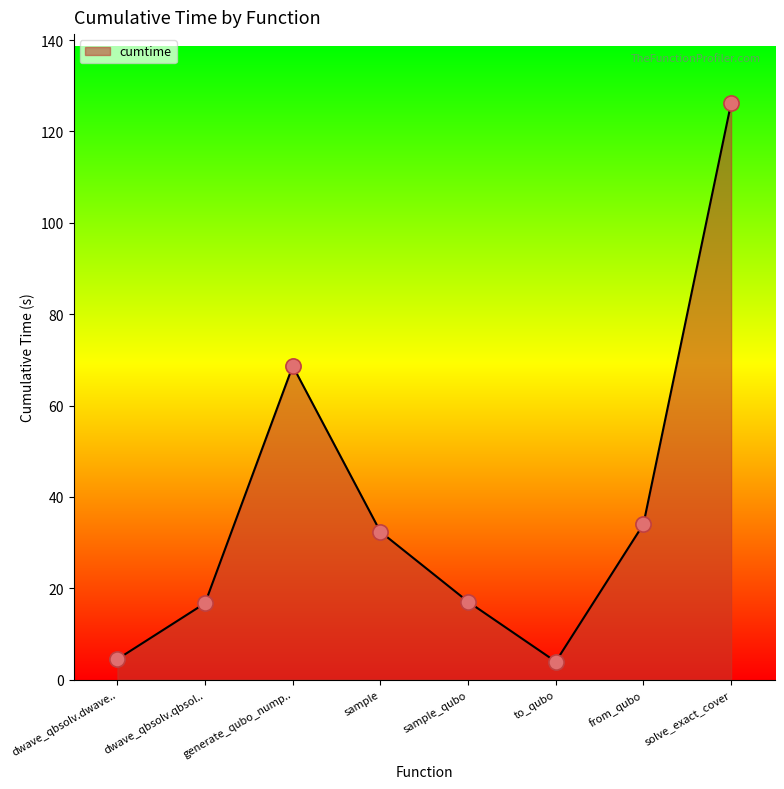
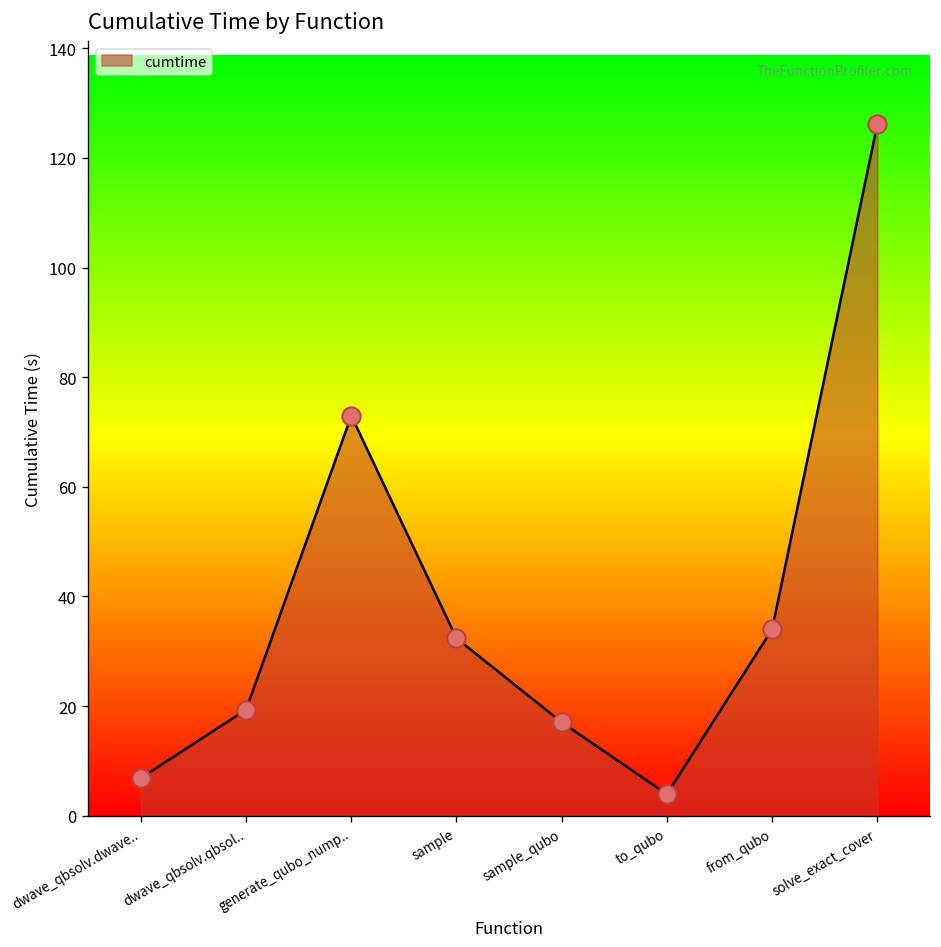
  {
-   "dwave_qbsolv.dwave..": 4,
-   "dwave_qbsolv.qbsol..": 17,
-   "generate_qubo_nump..": 69,
+   "dwave_qbsolv.dwave..": 7,
+   "dwave_qbsolv.qbsol..": 19,
+   "generate_qubo_nump..": 73,
    "sample": 32,
    "sample_qubo": 17,
    "to_qubo": 4,
    "from_qubo": 34,
    "solve_exact_cover": 126
  }
